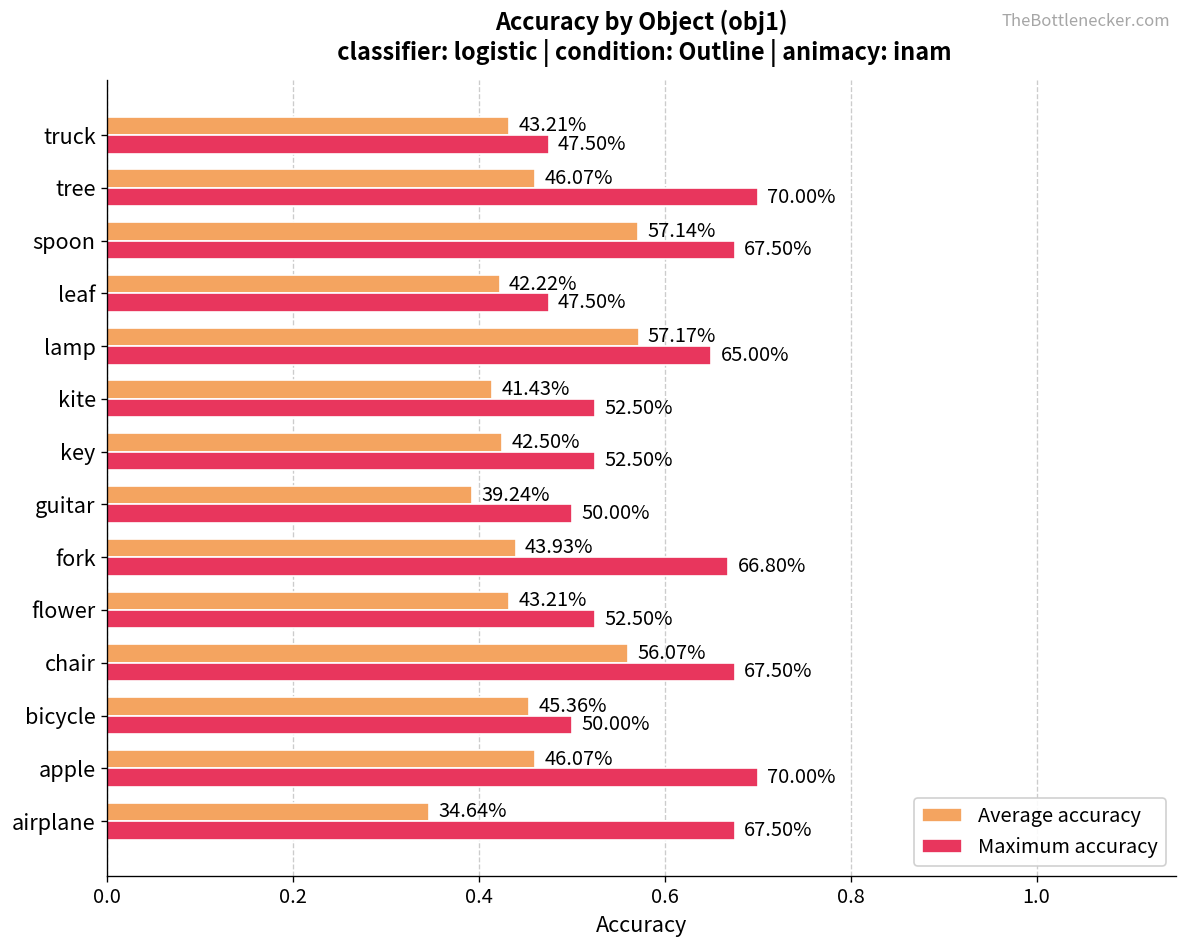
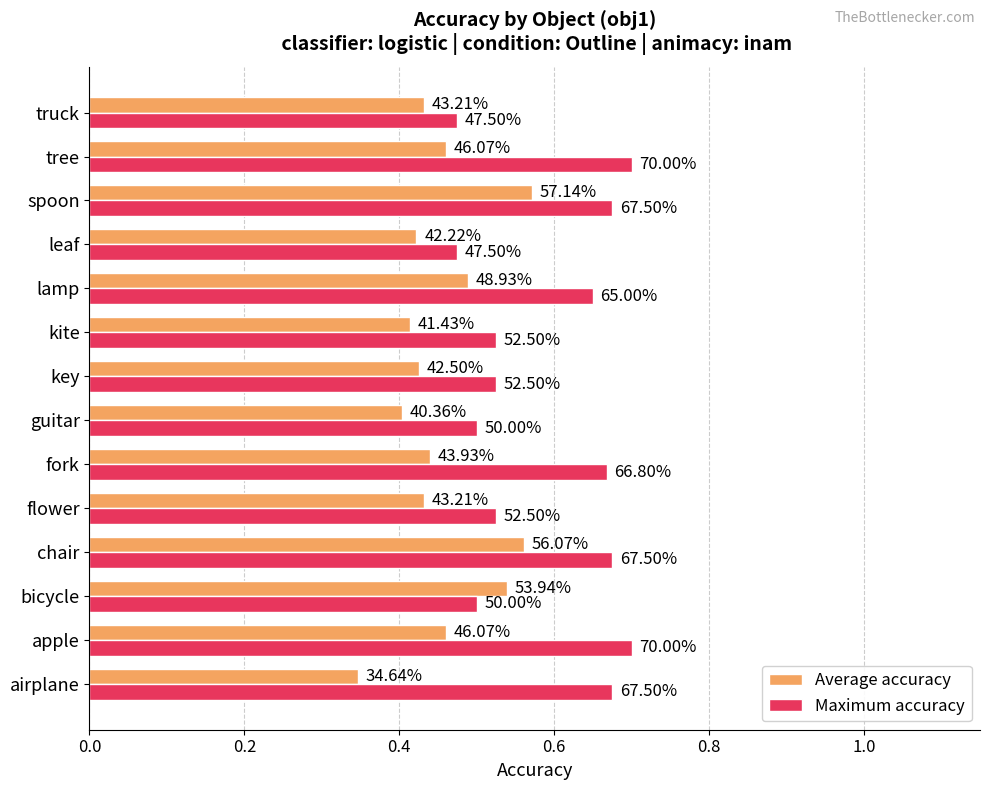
  {
    "Average accuracy": {
      "truck": "43.21%",
      "tree": "46.07%",
      "spoon": "57.14%",
      "leaf": "42.22%",
-     "lamp": "57.17%",
+     "lamp": "48.93%",
      "kite": "41.43%",
      "key": "42.50%",
-     "guitar": "39.24%",
+     "guitar": "40.36%",
      "fork": "43.93%",
      "flower": "43.21%",
      "chair": "56.07%",
-     "bicycle": "45.36%",
+     "bicycle": "53.94%",
      "apple": "46.07%",
      "airplane": "34.64%"
    },
    "Maximum accuracy": {
      "truck": "47.50%",
      "tree": "70.00%",
      "spoon": "67.50%",
      "leaf": "47.50%",
      "lamp": "65.00%",
      "kite": "52.50%",
      "key": "52.50%",
      "guitar": "50.00%",
      "fork": "66.80%",
      "flower": "52.50%",
      "chair": "67.50%",
      "bicycle": "50.00%",
      "apple": "70.00%",
      "airplane": "67.50%"
    }
  }
